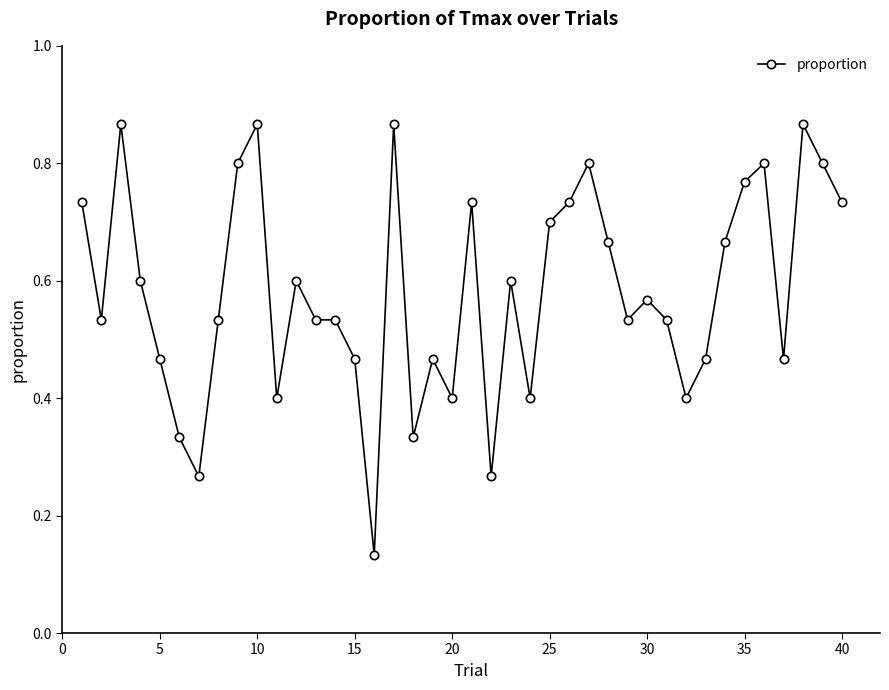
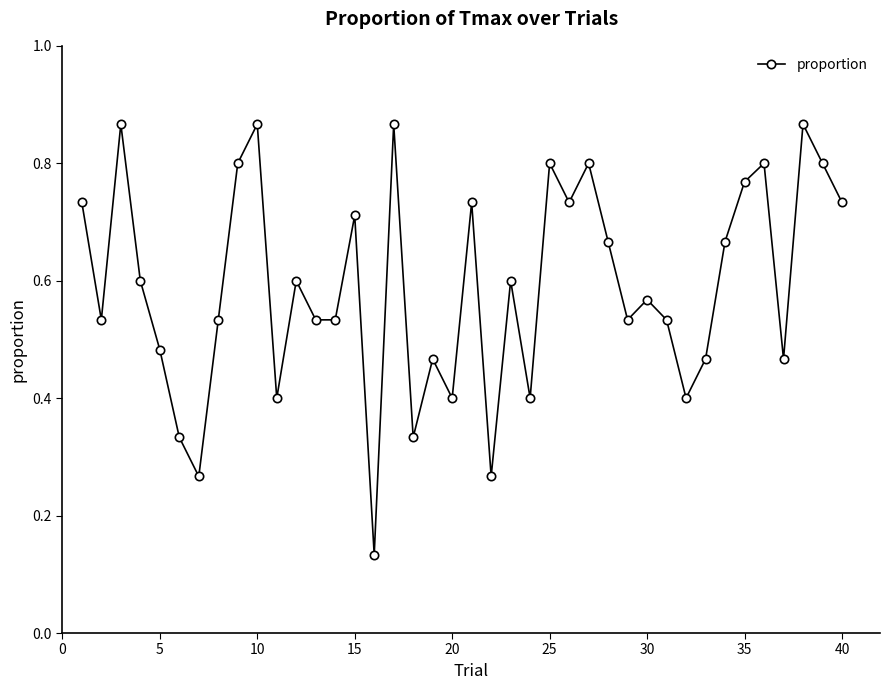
  {
-   "5": 0.47,
+   "5": 0.48,
    "10": 0.87,
-   "15": 0.47,
+   "15": 0.71,
    "20": 0.40,
-   "25": 0.7,
+   "25": 0.8,
    "30": 0.57,
    "35": 0.77,
    "40": 0.73
  }
